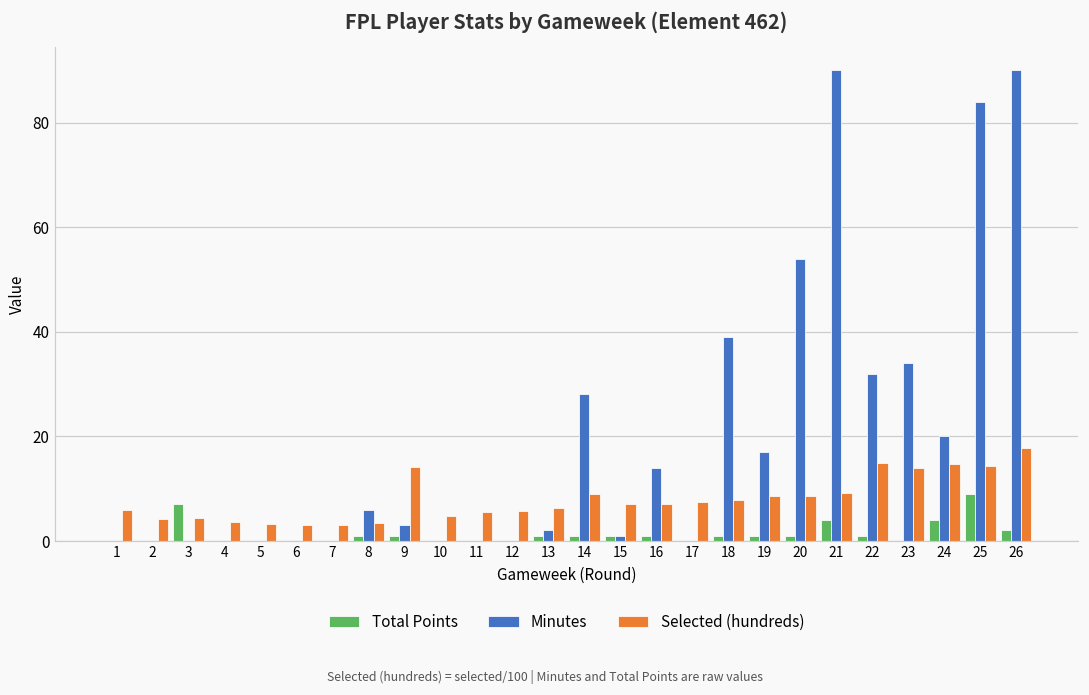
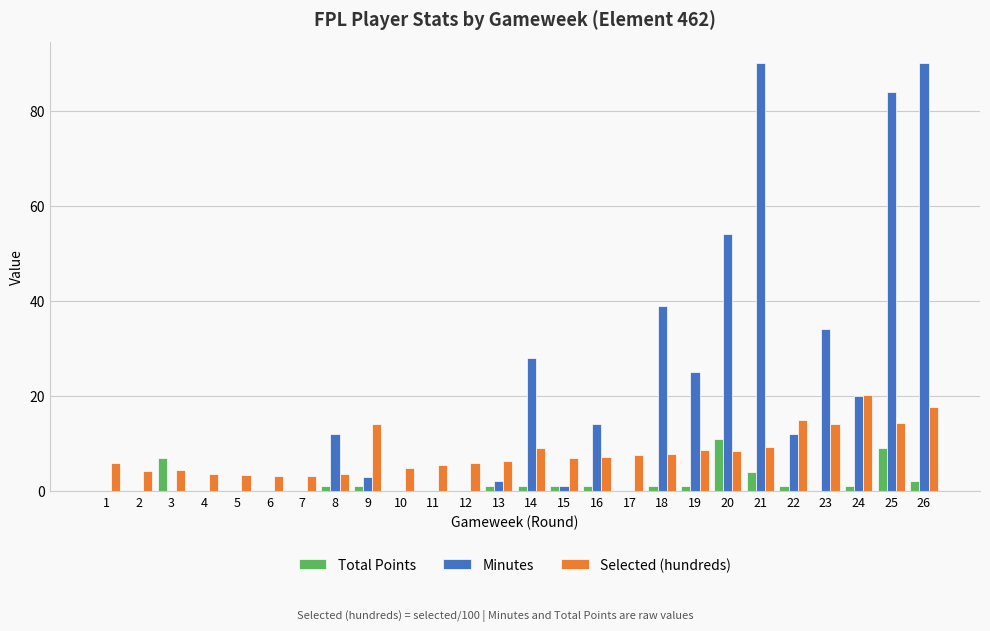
  {
    "Total Points": {
      "1": 0,
      "2": 0,
      "3": 7,
      "4": 0,
      "5": 0,
      "6": 0,
      "7": 0,
      "8": 1,
      "9": 1,
      "10": 0,
      "11": 0,
      "12": 0,
      "13": 1,
      "14": 1,
      "15": 1,
      "16": 1,
      "17": 0,
      "18": 1,
      "19": 1,
-     "20": 1,
+     "20": 11,
      "21": 4,
      "22": 1,
      "23": 0,
-     "24": 4,
+     "24": 1,
      "25": 9,
      "26": 2
    },
    "Minutes": {
      "1": 0,
      "2": 0,
      "3": 0,
      "4": 0,
      "5": 0,
      "6": 0,
      "7": 0,
-     "8": 6,
+     "8": 12,
      "9": 3,
      "10": 0,
      "11": 0,
      "12": 0,
      "13": 2,
      "14": 28,
      "15": 1,
      "16": 14,
      "17": 0,
      "18": 39,
-     "19": 17,
+     "19": 25,
      "20": 54,
      "21": 90,
-     "22": 32,
+     "22": 12,
      "23": 34,
      "24": 20,
      "25": 84,
      "26": 90
    },
    "Selected (hundreds)": {
      "1": 6,
      "2": 4,
      "3": 4,
      "4": 4,
      "5": 3,
      "6": 3,
      "7": 3,
      "8": 3,
      "9": 14,
      "10": 5,
      "11": 6,
      "12": 6,
      "13": 6,
      "14": 9,
      "15": 7,
      "16": 7,
      "17": 8,
      "18": 8,
      "19": 9,
      "20": 9,
      "21": 9,
      "22": 15,
      "23": 14,
-     "24": 15,
+     "24": 20,
      "25": 14,
      "26": 18
    }
  }
